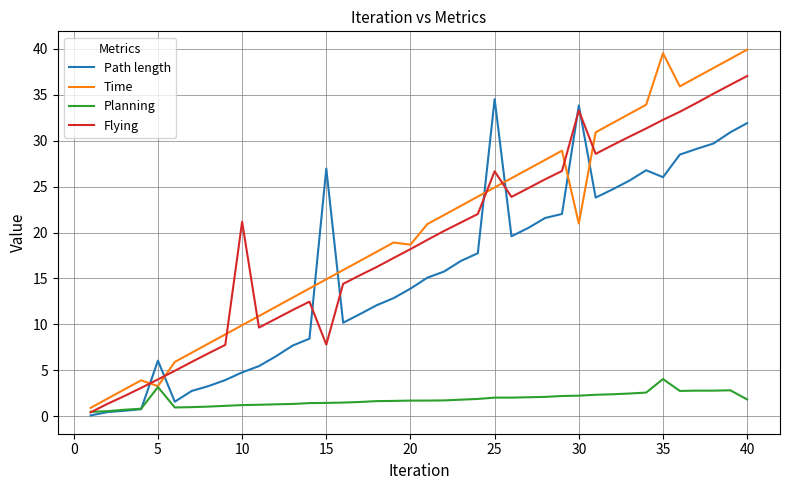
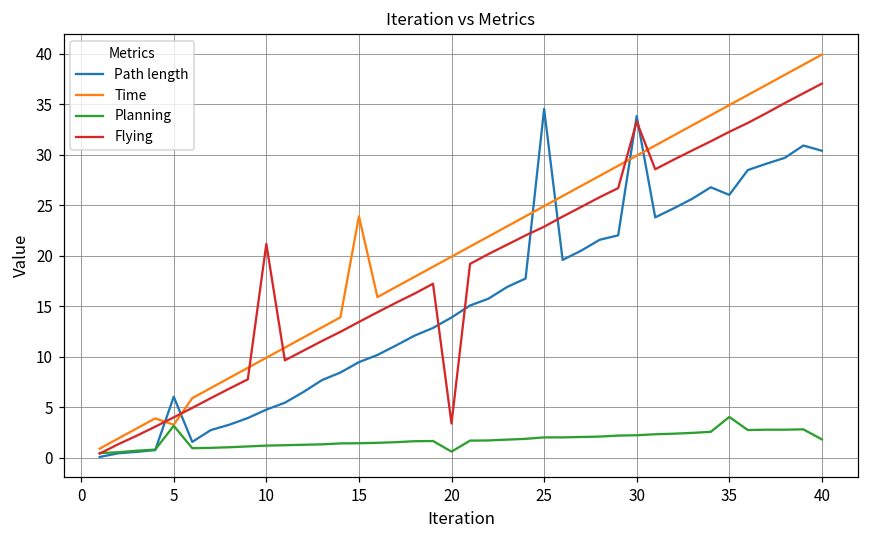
  {
    "Path length": {
      "5": 6,
      "10": 5,
-     "15": 27,
+     "15": 9,
      "20": 14,
      "25": 35,
      "30": 34,
      "35": 26,
-     "40": 32
+     "40": 30
    },
    "Time": {
      "10": 10,
-     "15": 15,
-     "20": 19,
+     "15": 24,
+     "20": 20,
      "25": 25,
-     "30": 21,
-     "35": 40,
+     "30": 30,
+     "35": 35,
      "40": 40
    },
    "Planning": {
      "10": 1,
      "15": 1,
-     "20": 2,
+     "20": 1,
      "25": 2,
      "30": 2,
      "35": 4,
      "40": 2
    },
    "Flying": {
      "5": 4,
      "10": 21,
-     "15": 8,
-     "20": 18,
-     "25": 27,
+     "15": 13,
+     "20": 3,
+     "25": 23,
      "30": 33,
      "35": 32,
      "40": 37
    }
  }
